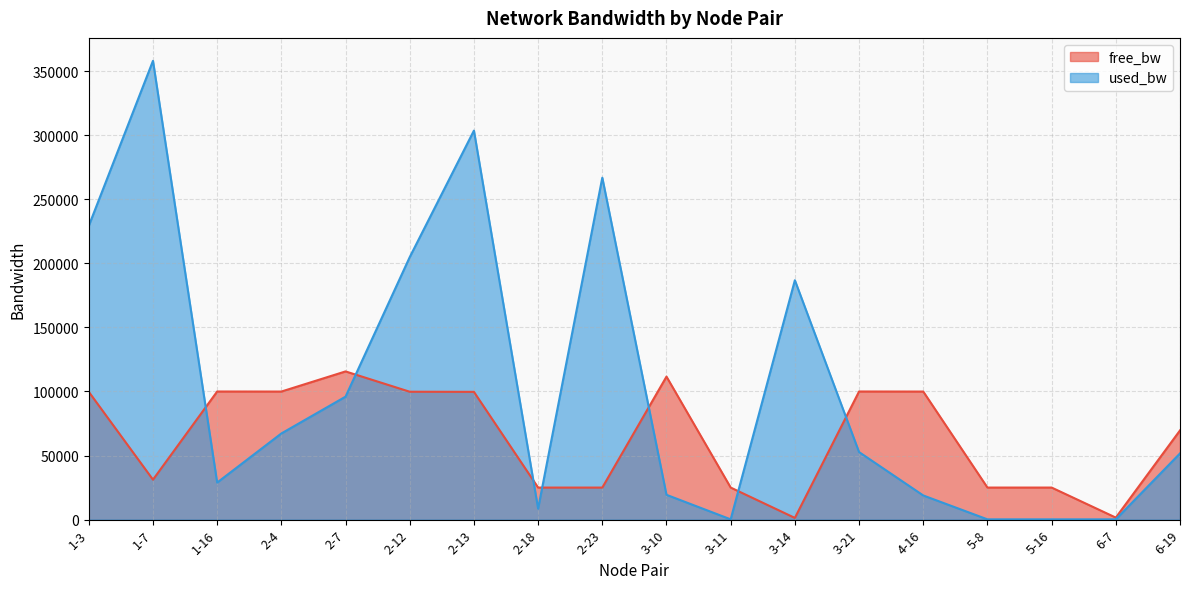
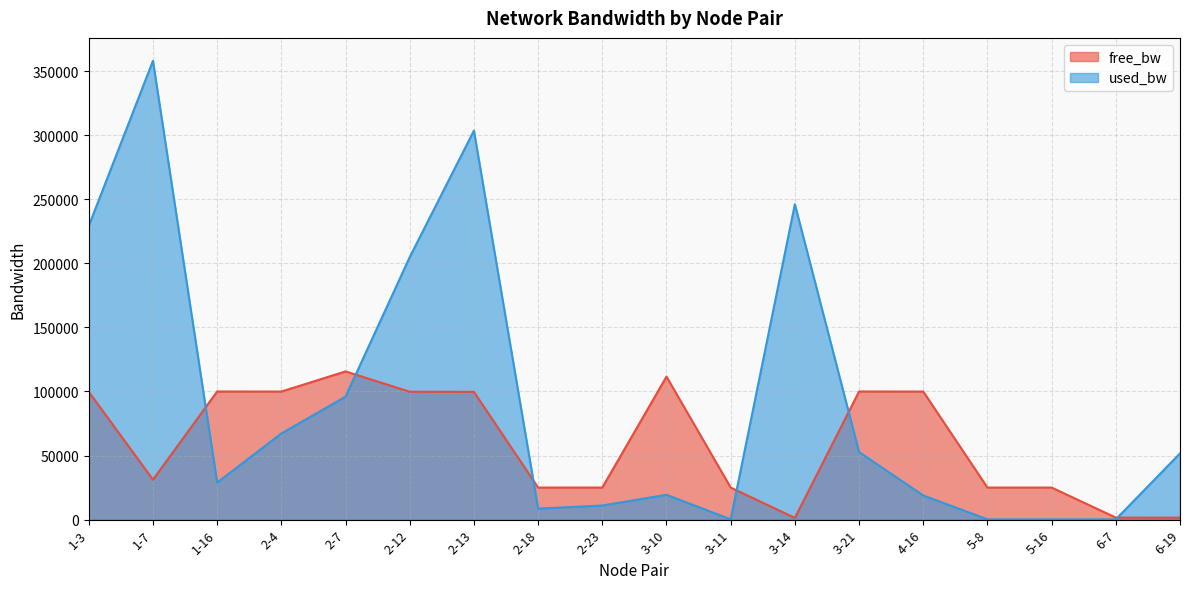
  {
    "free_bw": {
      "1-3": 100000,
      "1-7": 31000,
      "1-16": 100000,
      "2-4": 100000,
      "2-7": 116000,
      "2-12": 100000,
      "2-13": 100000,
      "2-18": 25000,
      "2-23": 25000,
      "3-10": 112000,
      "3-11": 25000,
      "3-14": 1000,
      "3-21": 100000,
      "4-16": 100000,
      "5-8": 25000,
      "5-16": 25000,
-     "6-19": 70000
+     "6-19": 1000
    },
    "used_bw": {
      "1-3": 229000,
      "1-7": 358000,
      "1-16": 29000,
      "2-4": 67000,
      "2-7": 96000,
      "2-12": 205000,
      "2-13": 304000,
      "2-18": 9000,
-     "2-23": 267000,
+     "2-23": 11000,
      "3-10": 19000,
      "3-11": 0,
-     "3-14": 187000,
+     "3-14": 246000,
      "3-21": 53000,
      "4-16": 19000,
      "5-8": 0,
      "5-16": 0,
      "6-19": 52000
    }
  }
